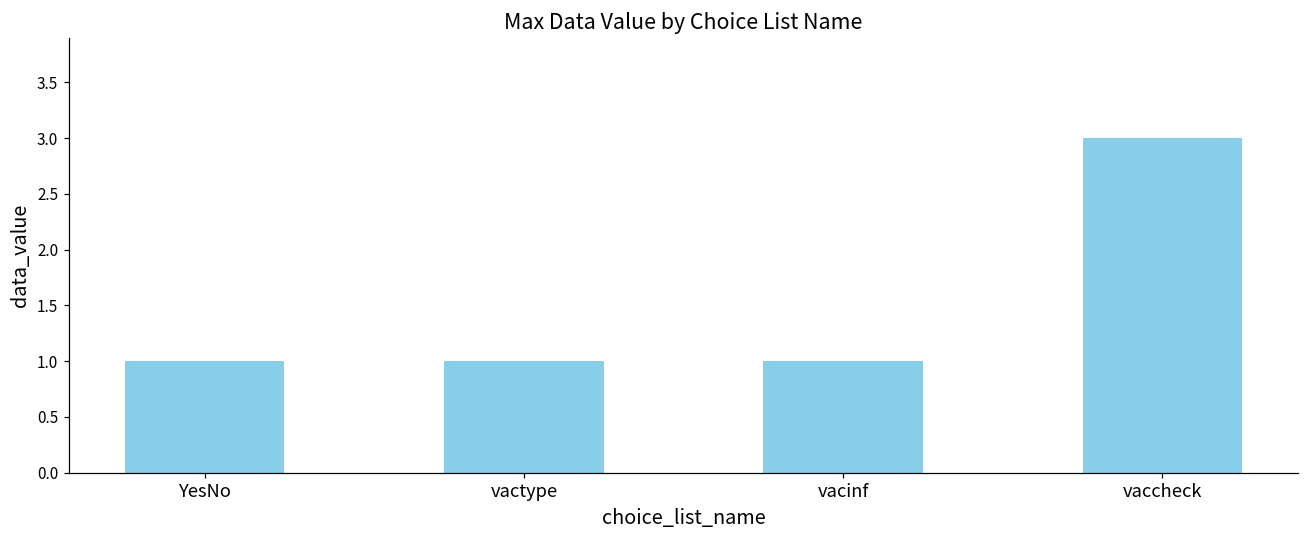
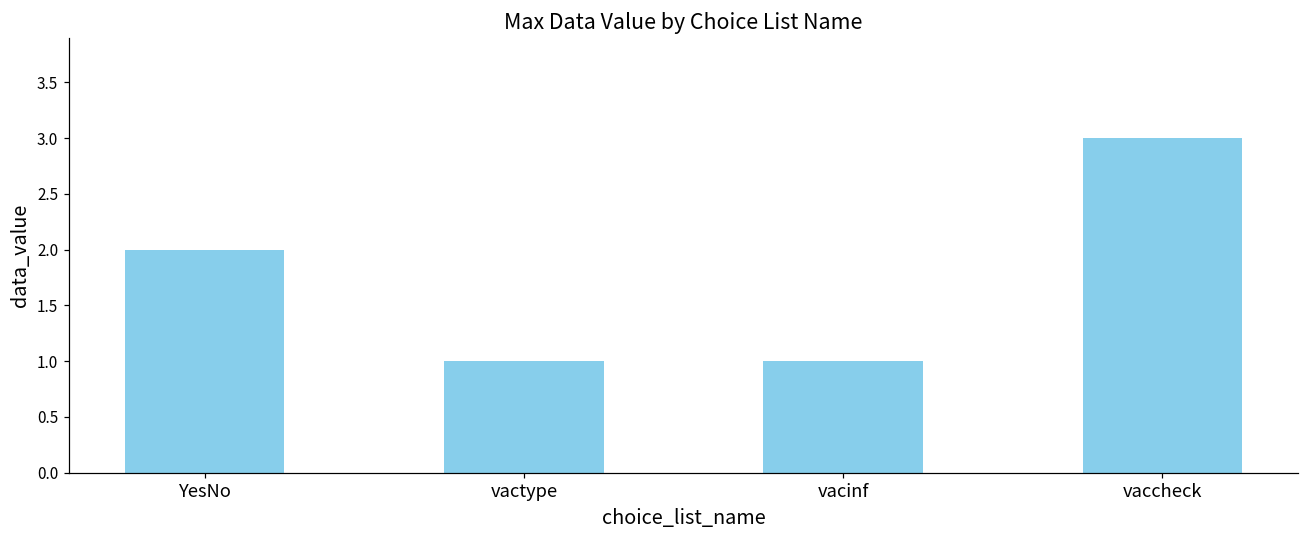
  {
-   "YesNo": 1,
+   "YesNo": 2,
    "vactype": 1,
    "vacinf": 1,
    "vaccheck": 3
  }
